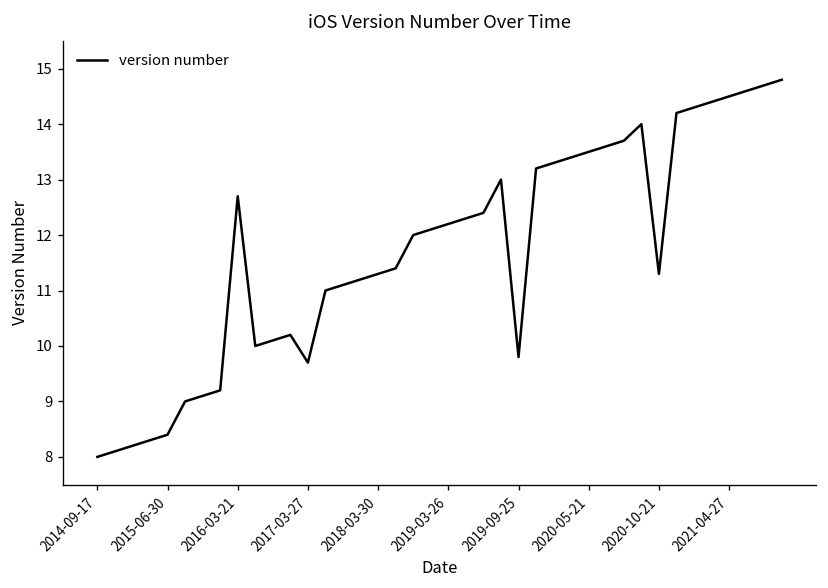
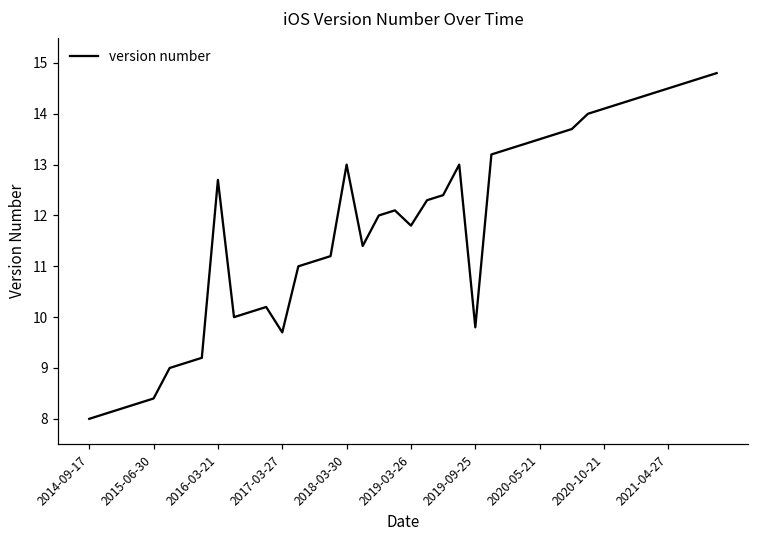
  {
    "2014-09-17": 8.0,
    "2015-06-30": 8.4,
    "2016-03-21": 12.7,
    "2017-03-27": 9.7,
-   "2018-03-30": 11.3,
-   "2019-03-26": 12.2,
+   "2018-03-30": 13.0,
+   "2019-03-26": 11.8,
    "2019-09-25": 9.8,
    "2020-05-21": 13.5,
-   "2020-10-21": 11.3,
+   "2020-10-21": 14.1,
    "2021-04-27": 14.5
  }
